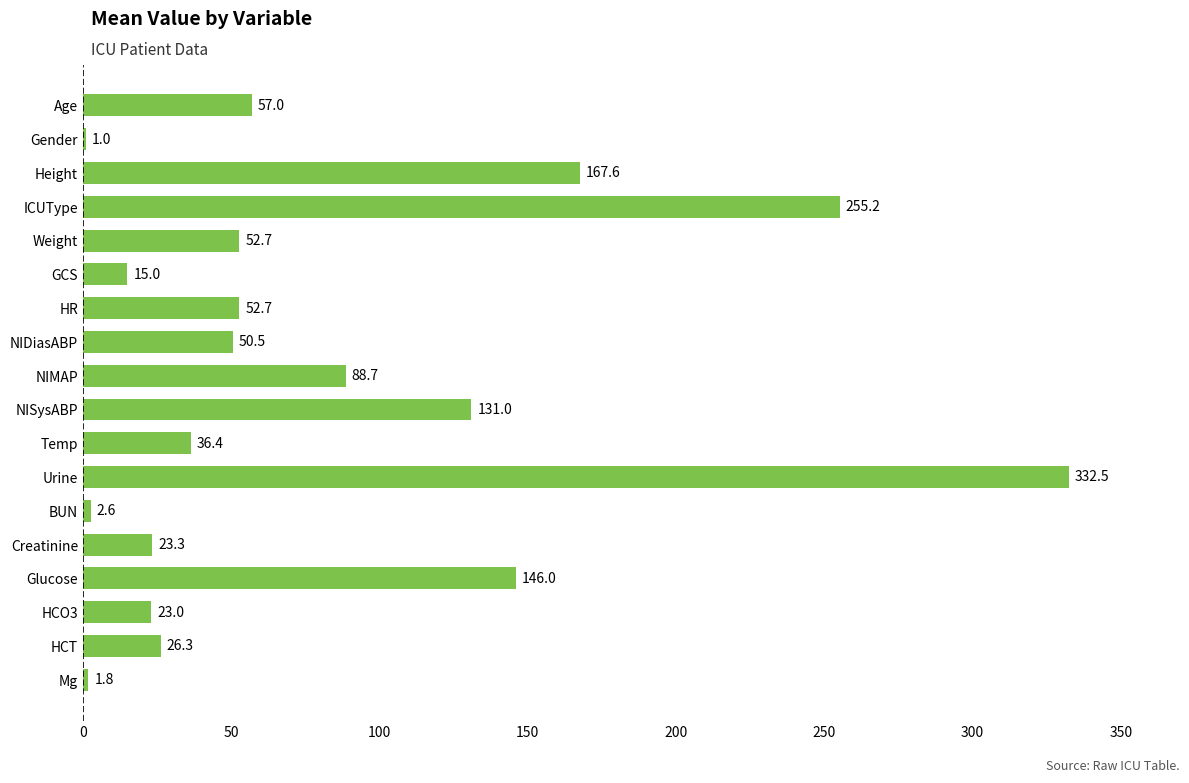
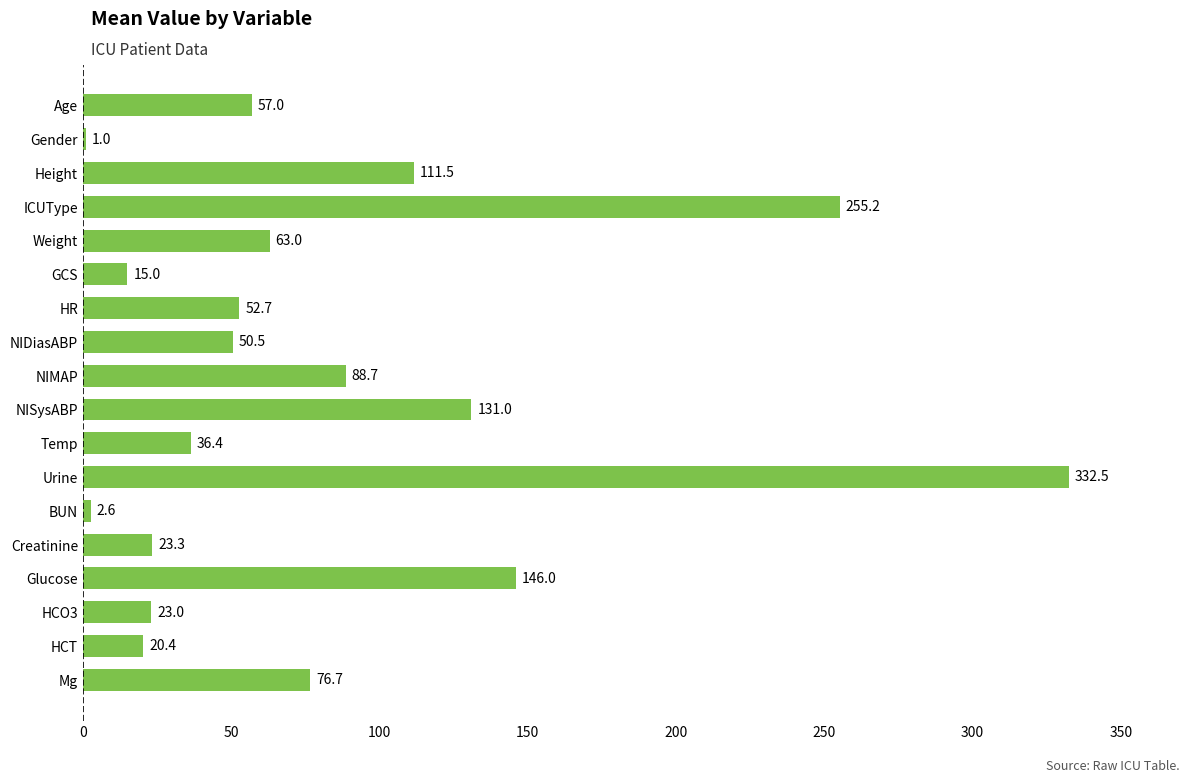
  {
    "Age": 57.0,
    "Gender": 1.0,
-   "Height": 167.6,
+   "Height": 111.5,
    "ICUType": 255.2,
-   "Weight": 52.7,
+   "Weight": 63.0,
    "GCS": 15.0,
    "HR": 52.7,
    "NIDiasABP": 50.5,
    "NIMAP": 88.7,
    "NISysABP": 131.0,
    "Temp": 36.4,
    "Urine": 332.5,
    "BUN": 2.6,
    "Creatinine": 23.3,
    "Glucose": 146.0,
    "HCO3": 23.0,
-   "HCT": 26.3,
-   "Mg": 1.8
+   "HCT": 20.4,
+   "Mg": 76.7
  }
